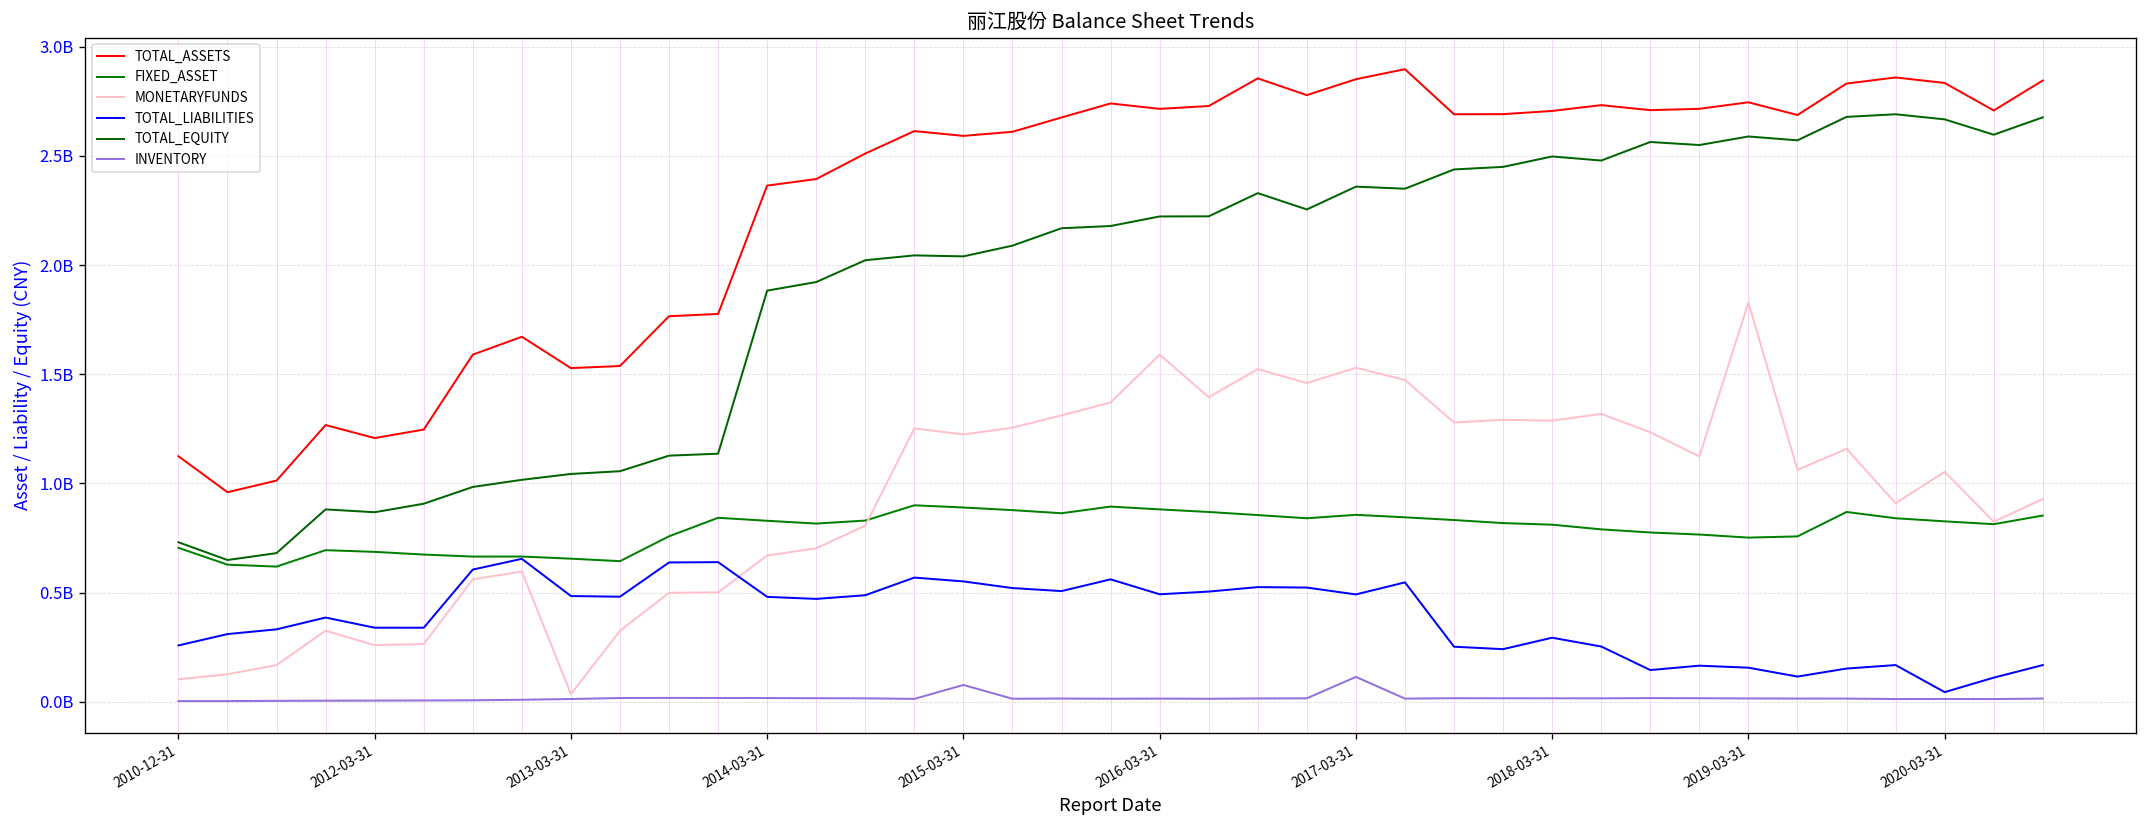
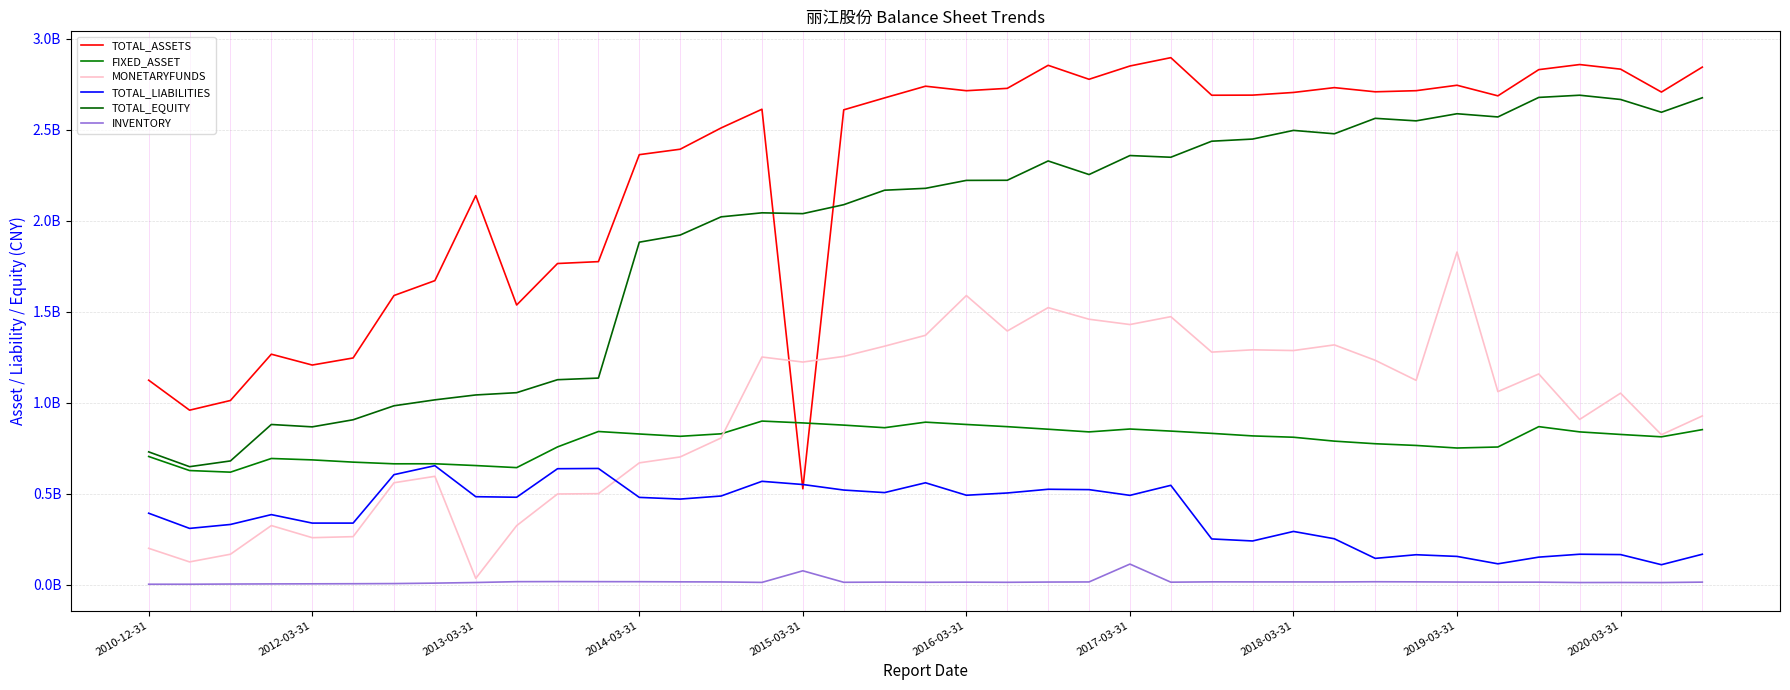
  {
    "TOTAL_ASSETS": {
      "2010-12-31": 1120000000,
      "2012-03-31": 1210000000,
-     "2013-03-31": 1530000000,
+     "2013-03-31": 2140000000,
      "2014-03-31": 2360000000,
-     "2015-03-31": 2590000000,
+     "2015-03-31": 530000000,
      "2016-03-31": 2710000000,
      "2017-03-31": 2850000000,
      "2018-03-31": 2710000000,
      "2019-03-31": 2740000000,
      "2020-03-31": 2830000000
    },
    "MONETARYFUNDS": {
-     "2010-12-31": 100000000,
+     "2010-12-31": 200000000,
      "2012-03-31": 260000000,
      "2013-03-31": 40000000,
      "2014-03-31": 670000000,
      "2015-03-31": 1220000000,
      "2016-03-31": 1590000000,
-     "2017-03-31": 1530000000,
+     "2017-03-31": 1430000000,
      "2018-03-31": 1290000000,
      "2019-03-31": 1830000000,
      "2020-03-31": 1050000000
    },
    "TOTAL_LIABILITIES": {
-     "2010-12-31": 260000000,
+     "2010-12-31": 390000000,
      "2012-03-31": 340000000,
      "2013-03-31": 480000000,
      "2014-03-31": 480000000,
      "2015-03-31": 550000000,
      "2016-03-31": 490000000,
      "2017-03-31": 490000000,
      "2018-03-31": 290000000,
      "2019-03-31": 160000000,
-     "2020-03-31": 40000000
+     "2020-03-31": 170000000
    },
    "INVENTORY": {
      "2010-12-31": 0,
      "2012-03-31": 10000000,
      "2013-03-31": 10000000,
      "2014-03-31": 20000000,
      "2015-03-31": 80000000,
      "2016-03-31": 20000000,
      "2017-03-31": 110000000,
      "2018-03-31": 20000000,
      "2019-03-31": 20000000,
      "2020-03-31": 10000000
    }
  }
